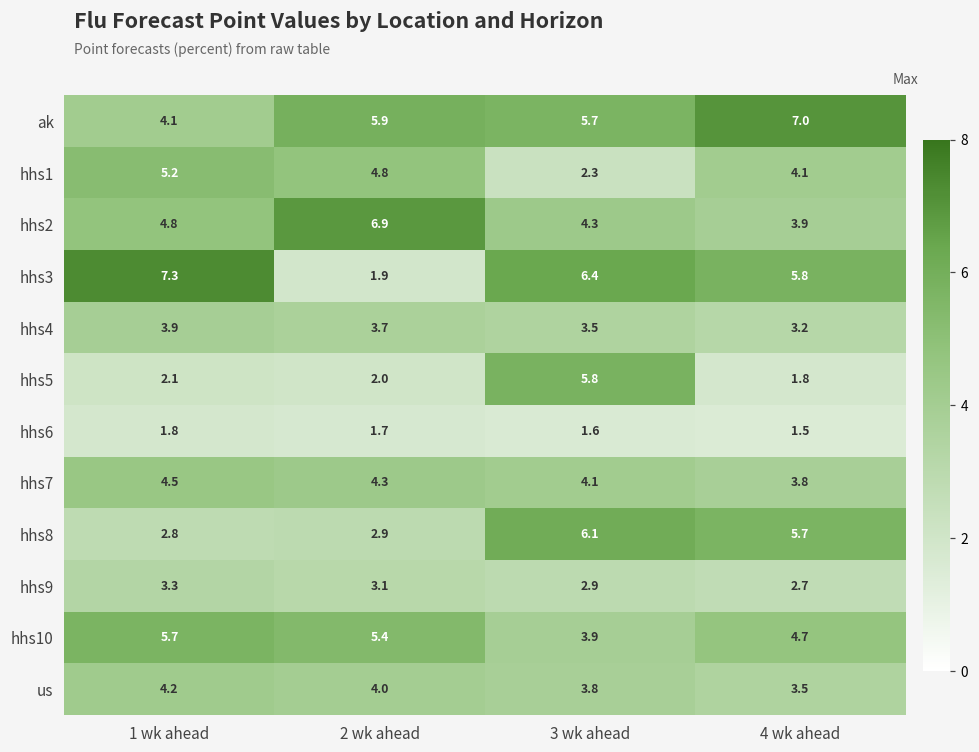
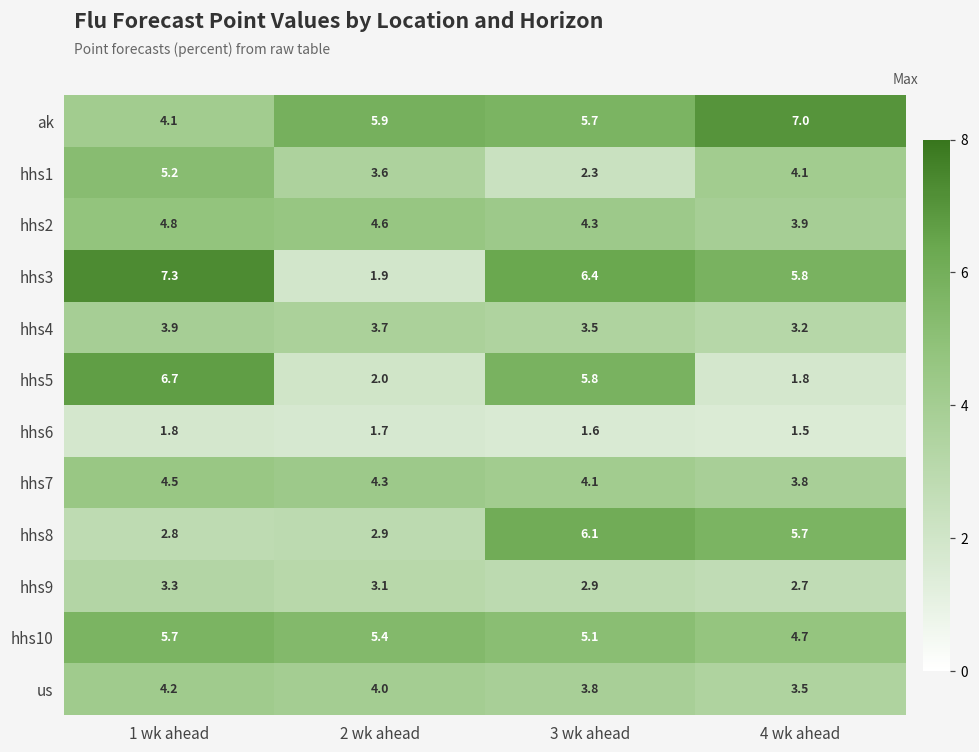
  {
    "ak": {
      "1 wk ahead": 4.1,
      "2 wk ahead": 5.9,
      "3 wk ahead": 5.7,
      "4 wk ahead": 7.0
    },
    "hhs1": {
      "1 wk ahead": 5.2,
-     "2 wk ahead": 4.8,
+     "2 wk ahead": 3.6,
      "3 wk ahead": 2.3,
      "4 wk ahead": 4.1
    },
    "hhs2": {
      "1 wk ahead": 4.8,
-     "2 wk ahead": 6.9,
+     "2 wk ahead": 4.6,
      "3 wk ahead": 4.3,
      "4 wk ahead": 3.9
    },
    "hhs3": {
      "1 wk ahead": 7.3,
      "2 wk ahead": 1.9,
      "3 wk ahead": 6.4,
      "4 wk ahead": 5.8
    },
    "hhs4": {
      "1 wk ahead": 3.9,
      "2 wk ahead": 3.7,
      "3 wk ahead": 3.5,
      "4 wk ahead": 3.2
    },
    "hhs5": {
-     "1 wk ahead": 2.1,
+     "1 wk ahead": 6.7,
      "2 wk ahead": 2.0,
      "3 wk ahead": 5.8,
      "4 wk ahead": 1.8
    },
    "hhs6": {
      "1 wk ahead": 1.8,
      "2 wk ahead": 1.7,
      "3 wk ahead": 1.6,
      "4 wk ahead": 1.5
    },
    "hhs7": {
      "1 wk ahead": 4.5,
      "2 wk ahead": 4.3,
      "3 wk ahead": 4.1,
      "4 wk ahead": 3.8
    },
    "hhs8": {
      "1 wk ahead": 2.8,
      "2 wk ahead": 2.9,
      "3 wk ahead": 6.1,
      "4 wk ahead": 5.7
    },
    "hhs9": {
      "1 wk ahead": 3.3,
      "2 wk ahead": 3.1,
      "3 wk ahead": 2.9,
      "4 wk ahead": 2.7
    },
    "hhs10": {
      "1 wk ahead": 5.7,
      "2 wk ahead": 5.4,
-     "3 wk ahead": 3.9,
+     "3 wk ahead": 5.1,
      "4 wk ahead": 4.7
    },
    "us": {
      "1 wk ahead": 4.2,
      "2 wk ahead": 4.0,
      "3 wk ahead": 3.8,
      "4 wk ahead": 3.5
    }
  }
